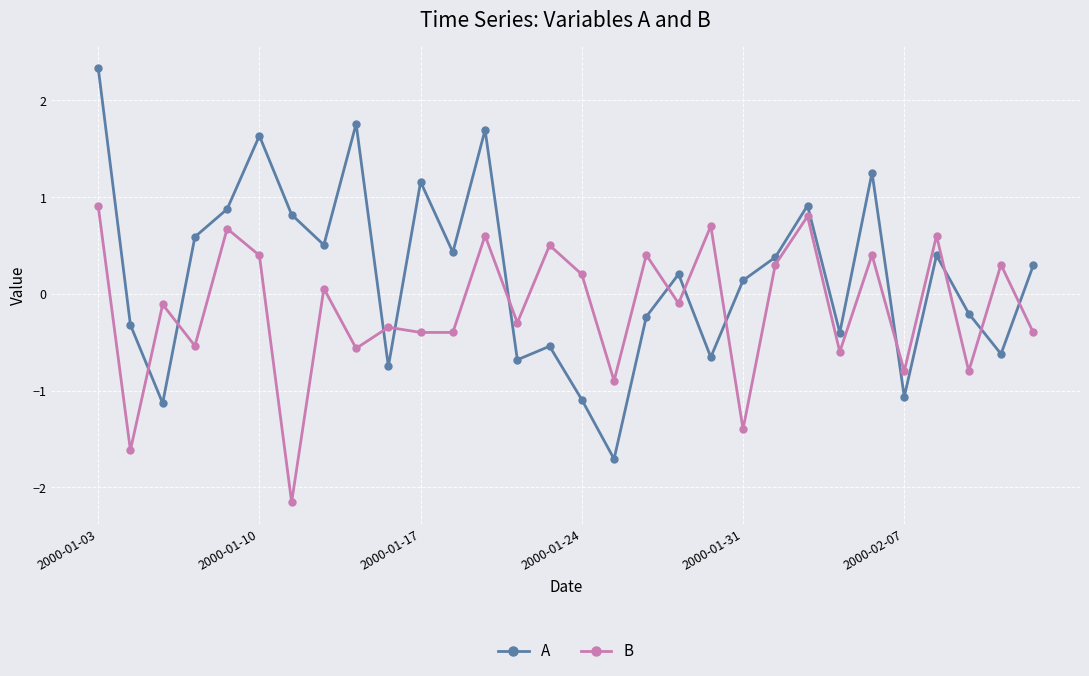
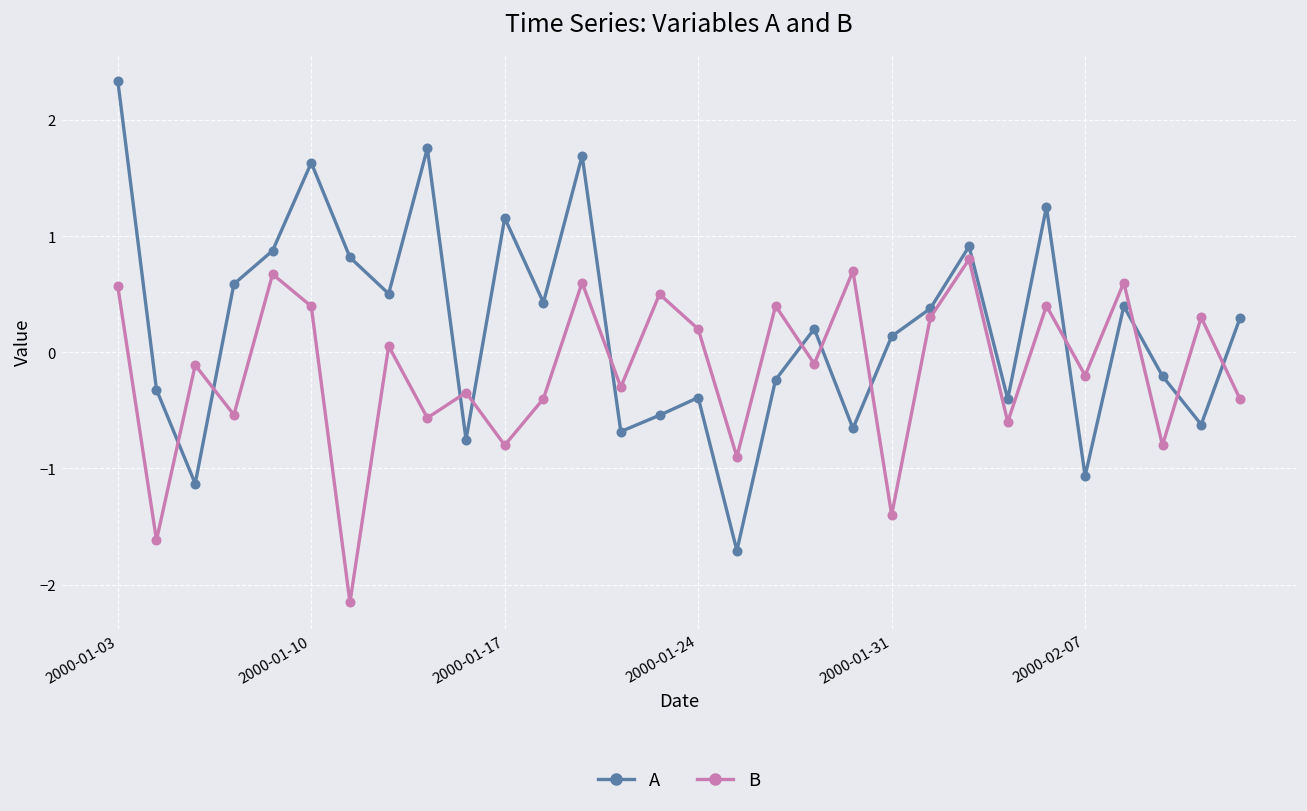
  {
    "A": {
      "2000-01-03": 2.3,
      "2000-01-10": 1.6,
      "2000-01-17": 1.2,
-     "2000-01-24": -1.1,
+     "2000-01-24": -0.4,
      "2000-01-31": 0.1,
      "2000-02-07": -1.1
    },
    "B": {
-     "2000-01-03": 0.9,
+     "2000-01-03": 0.6,
      "2000-01-10": 0.4,
-     "2000-01-17": -0.4,
+     "2000-01-17": -0.8,
      "2000-01-24": 0.2,
      "2000-01-31": -1.4,
-     "2000-02-07": -0.8
+     "2000-02-07": -0.2
    }
  }
